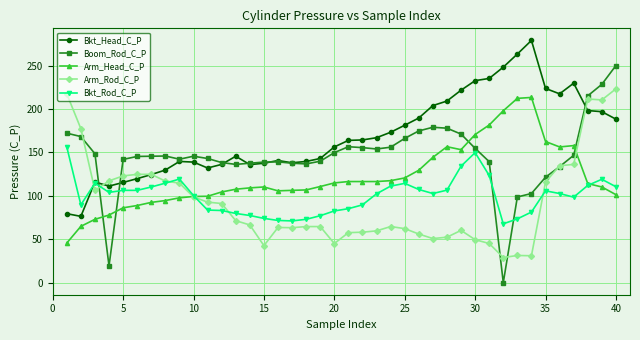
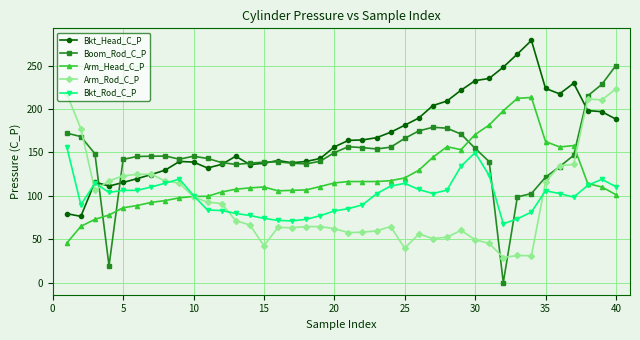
  {
    "Bkt_Head_C_P": {
      "5": 120,
      "10": 140,
      "20": 160,
      "25": 180,
      "30": 230,
      "35": 220,
      "40": 190
    },
    "Boom_Rod_C_P": {
      "5": 140,
      "10": 150,
      "20": 150,
      "25": 170,
      "30": 150,
      "35": 120,
      "40": 250
    },
    "Arm_Head_C_P": {
      "5": 90,
      "15": 110,
      "20": 110,
      "25": 120,
      "30": 170,
      "35": 160,
      "40": 100
    },
    "Arm_Rod_C_P": {
      "5": 120,
      "15": 40,
-     "20": 50,
-     "25": 60,
+     "20": 60,
+     "25": 40,
      "30": 50,
      "35": 120,
      "40": 220
    },
    "Bkt_Rod_C_P": {
      "5": 110,
      "15": 70,
      "20": 80,
      "25": 110,
      "30": 150,
      "35": 110,
      "40": 110
    }
  }
